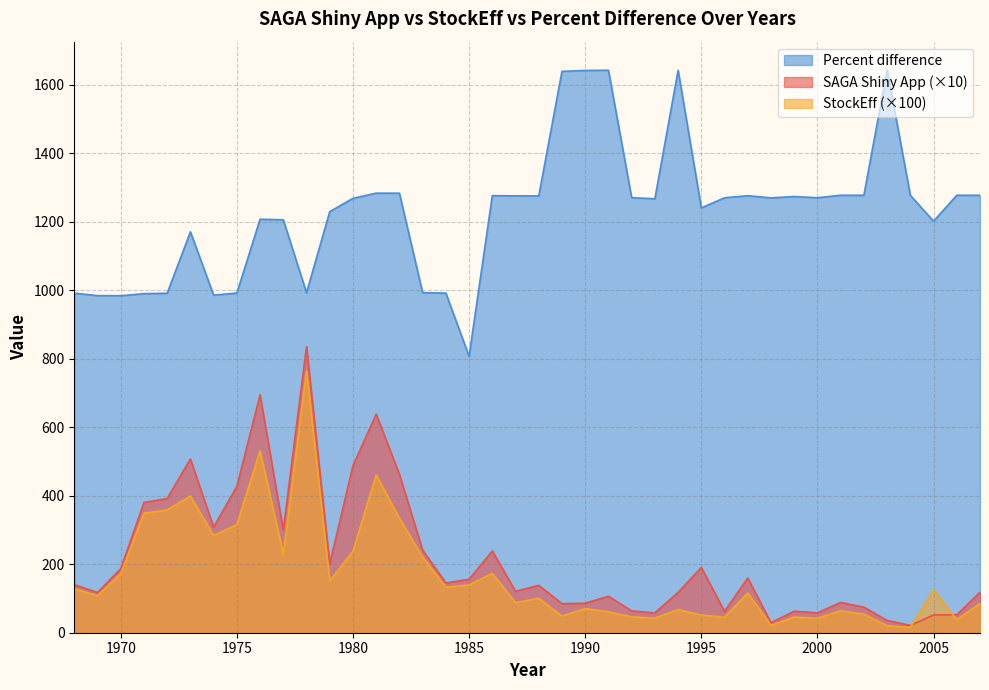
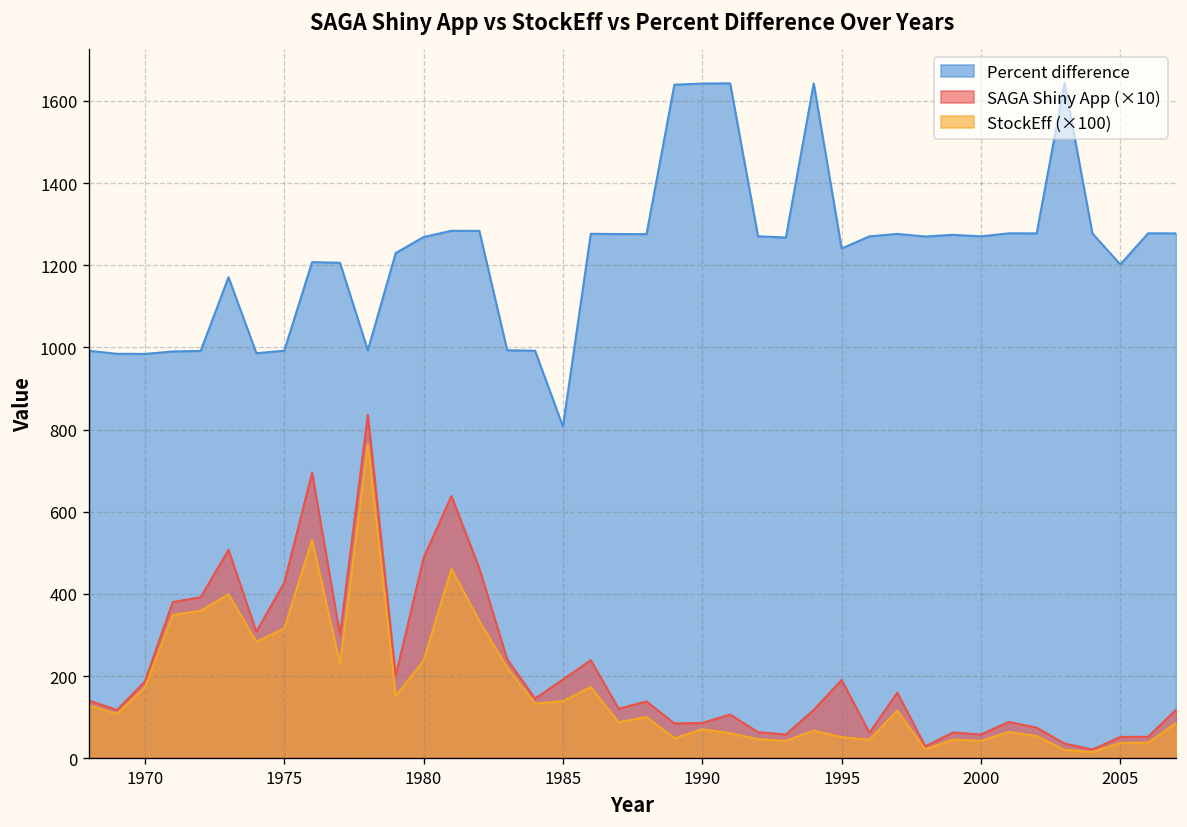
  {
    "Percent difference": {
      "1970": 980,
      "1975": 990,
      "1980": 1270,
      "1985": 810,
      "1990": 1640,
      "1995": 1240,
      "2000": 1270,
      "2005": 1200
    },
    "SAGA Shiny App (×10)": {
      "1970": 190,
      "1975": 430,
      "1980": 490,
-     "1985": 160,
+     "1985": 190,
      "1990": 90,
      "1995": 190,
      "2000": 60,
      "2005": 50
    },
    "StockEff (×100)": {
      "1970": 170,
      "1975": 320,
      "1980": 240,
      "1985": 140,
      "1990": 70,
      "1995": 50,
      "2000": 40,
-     "2005": 130
+     "2005": 40
    }
  }
